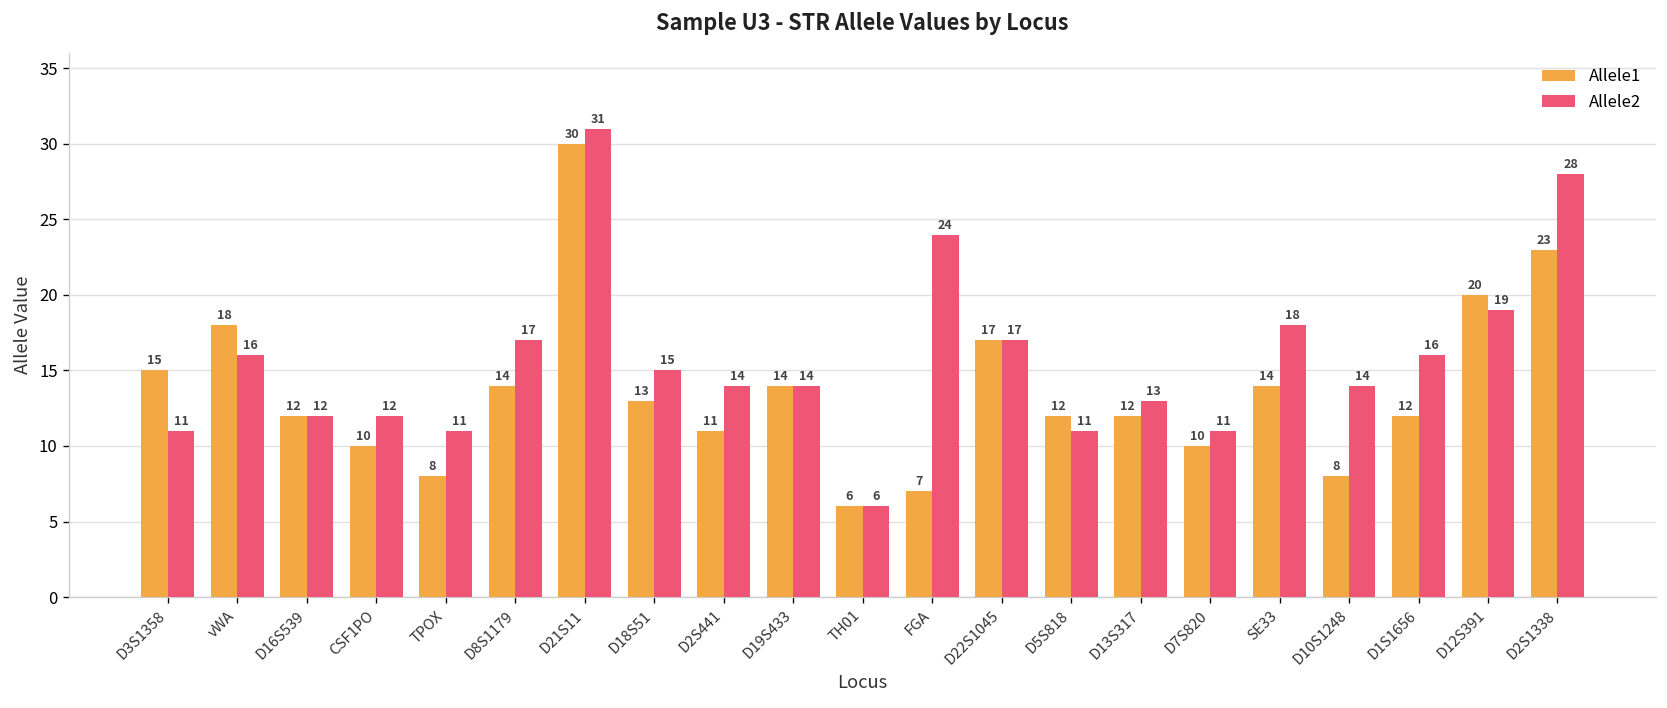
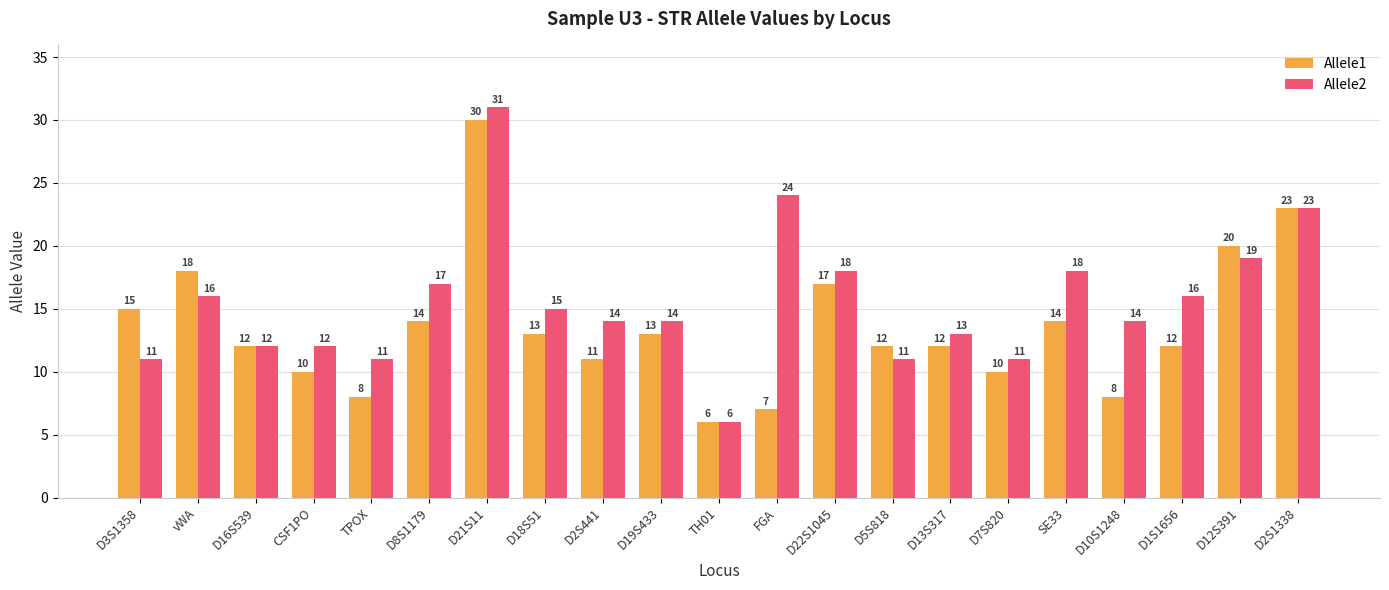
  {
    "Allele1": {
      "D3S1358": 15,
      "vWA": 18,
      "D16S539": 12,
      "CSF1PO": 10,
      "TPOX": 8,
      "D8S1179": 14,
      "D21S11": 30,
      "D18S51": 13,
      "D2S441": 11,
-     "D19S433": 14,
+     "D19S433": 13,
      "TH01": 6,
      "FGA": 7,
      "D22S1045": 17,
      "D5S818": 12,
      "D13S317": 12,
      "D7S820": 10,
      "SE33": 14,
      "D10S1248": 8,
      "D1S1656": 12,
      "D12S391": 20,
      "D2S1338": 23
    },
    "Allele2": {
      "D3S1358": 11,
      "vWA": 16,
      "D16S539": 12,
      "CSF1PO": 12,
      "TPOX": 11,
      "D8S1179": 17,
      "D21S11": 31,
      "D18S51": 15,
      "D2S441": 14,
      "D19S433": 14,
      "TH01": 6,
      "FGA": 24,
-     "D22S1045": 17,
+     "D22S1045": 18,
      "D5S818": 11,
      "D13S317": 13,
      "D7S820": 11,
      "SE33": 18,
      "D10S1248": 14,
      "D1S1656": 16,
      "D12S391": 19,
-     "D2S1338": 28
+     "D2S1338": 23
    }
  }
